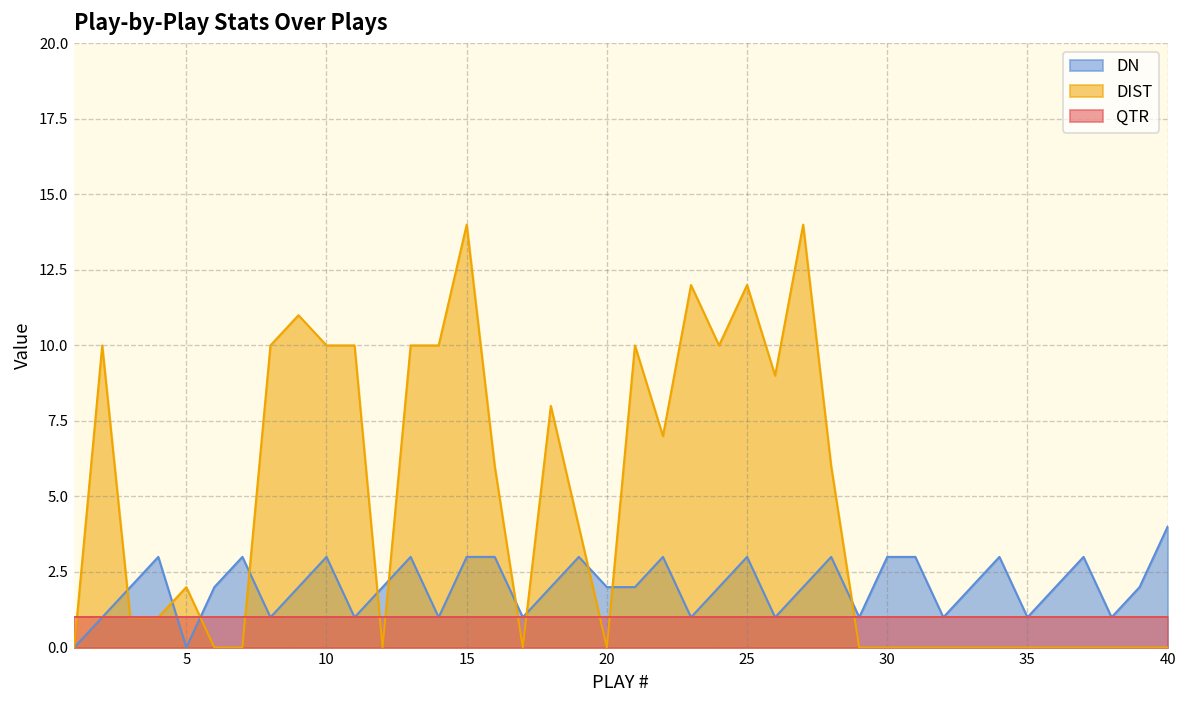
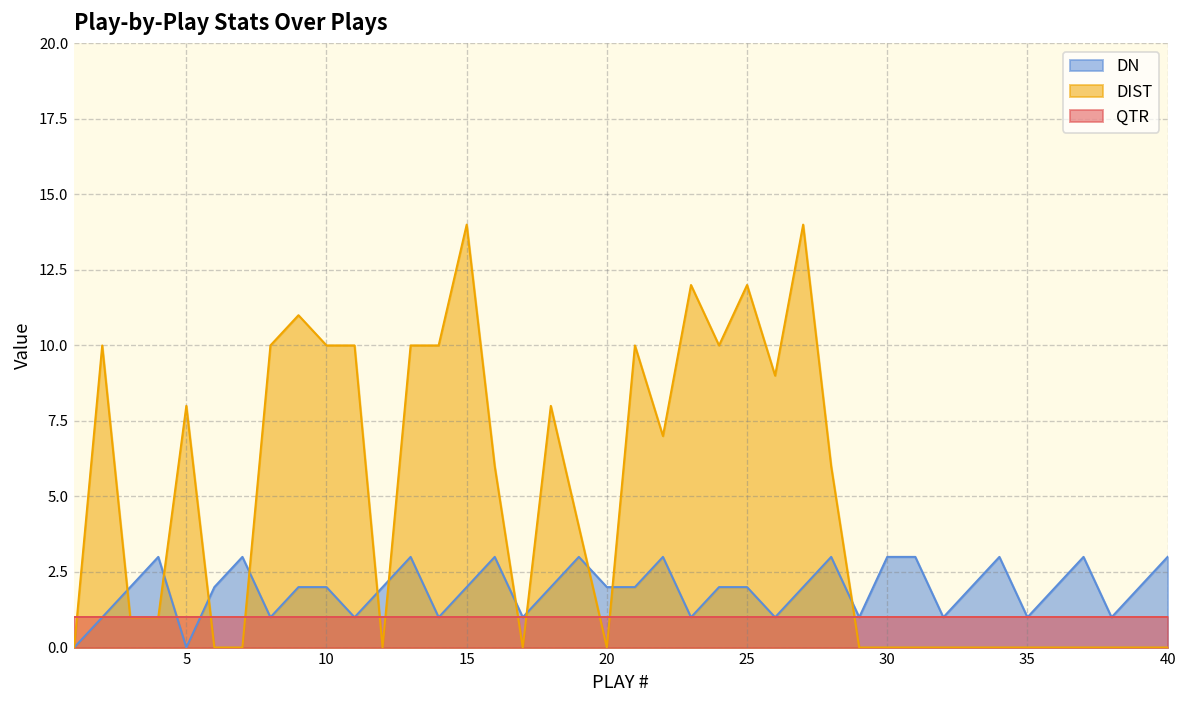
  {
    "DN": {
      "5": 0,
-     "10": 3,
-     "15": 3,
+     "10": 2,
+     "15": 2,
      "20": 2,
-     "25": 3,
+     "25": 2,
      "30": 3,
-     "40": 4
+     "40": 3
    },
    "DIST": {
-     "5": 2,
+     "5": 8,
      "10": 10,
      "15": 14,
      "20": 0,
      "25": 12,
      "30": 0,
      "35": 0,
      "40": 0
    },
    "QTR": {
      "5": 1,
      "10": 1,
      "15": 1,
      "20": 1,
      "25": 1,
      "30": 1,
      "40": 1
    }
  }
